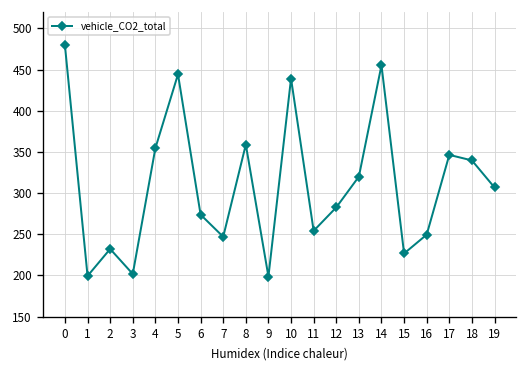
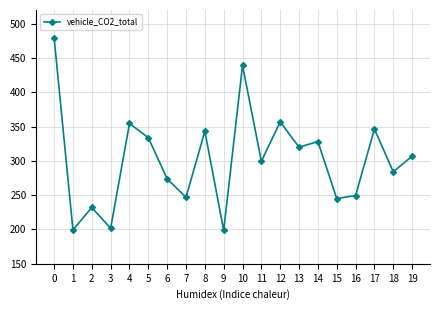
  {
    "0": 480,
    "1": 200,
    "2": 230,
    "3": 200,
    "4": 350,
-   "5": 440,
+   "5": 330,
    "6": 270,
    "7": 250,
-   "8": 360,
+   "8": 340,
    "9": 200,
    "10": 440,
-   "11": 250,
-   "12": 280,
+   "11": 300,
+   "12": 360,
    "13": 320,
-   "14": 460,
-   "15": 230,
+   "14": 330,
+   "15": 250,
    "16": 250,
    "17": 350,
-   "18": 340,
+   "18": 280,
    "19": 310
  }
